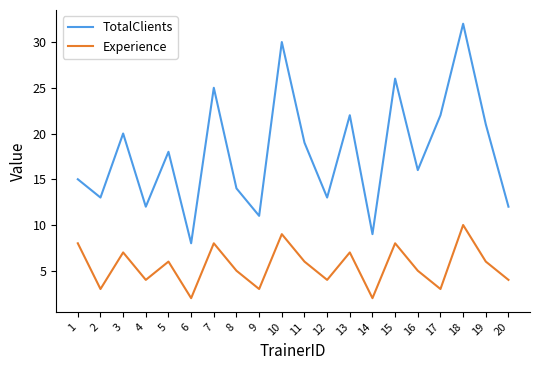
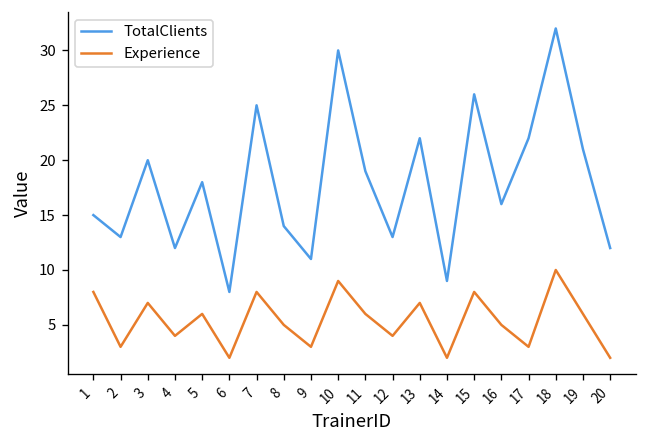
  {
    "TotalClients": {
      "1": 15,
      "2": 13,
      "3": 20,
      "4": 12,
      "5": 18,
      "6": 8,
      "7": 25,
      "8": 14,
      "9": 11,
      "10": 30,
      "11": 19,
      "12": 13,
      "13": 22,
      "14": 9,
      "15": 26,
      "16": 16,
      "17": 22,
      "18": 32,
      "19": 21,
      "20": 12
    },
    "Experience": {
      "1": 8,
      "2": 3,
      "3": 7,
      "4": 4,
      "5": 6,
      "6": 2,
      "7": 8,
      "8": 5,
      "9": 3,
      "10": 9,
      "11": 6,
      "12": 4,
      "13": 7,
      "14": 2,
      "15": 8,
      "16": 5,
      "17": 3,
      "18": 10,
      "19": 6,
-     "20": 4
+     "20": 2
    }
  }
